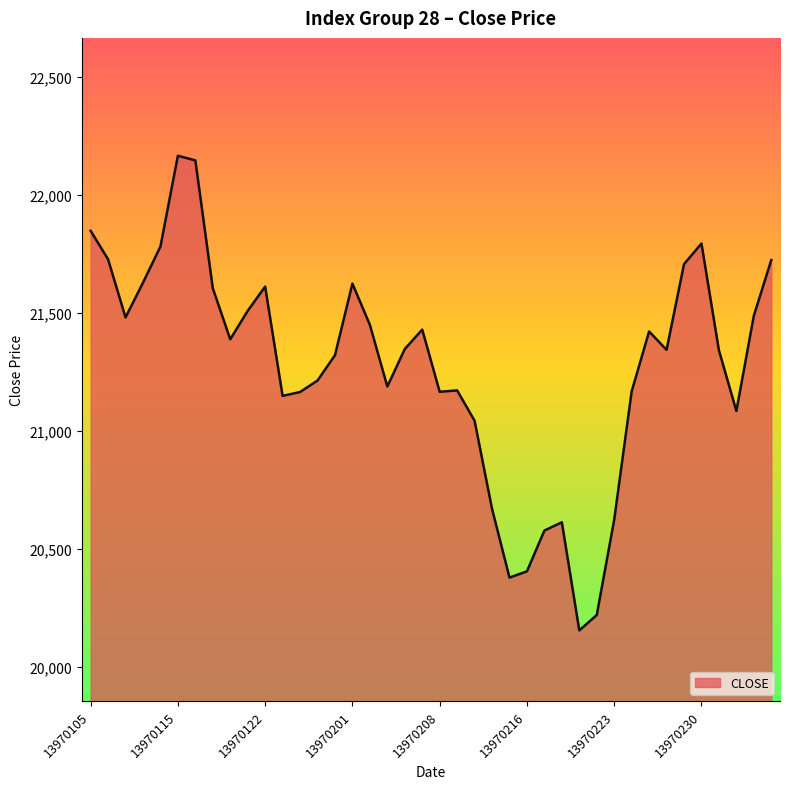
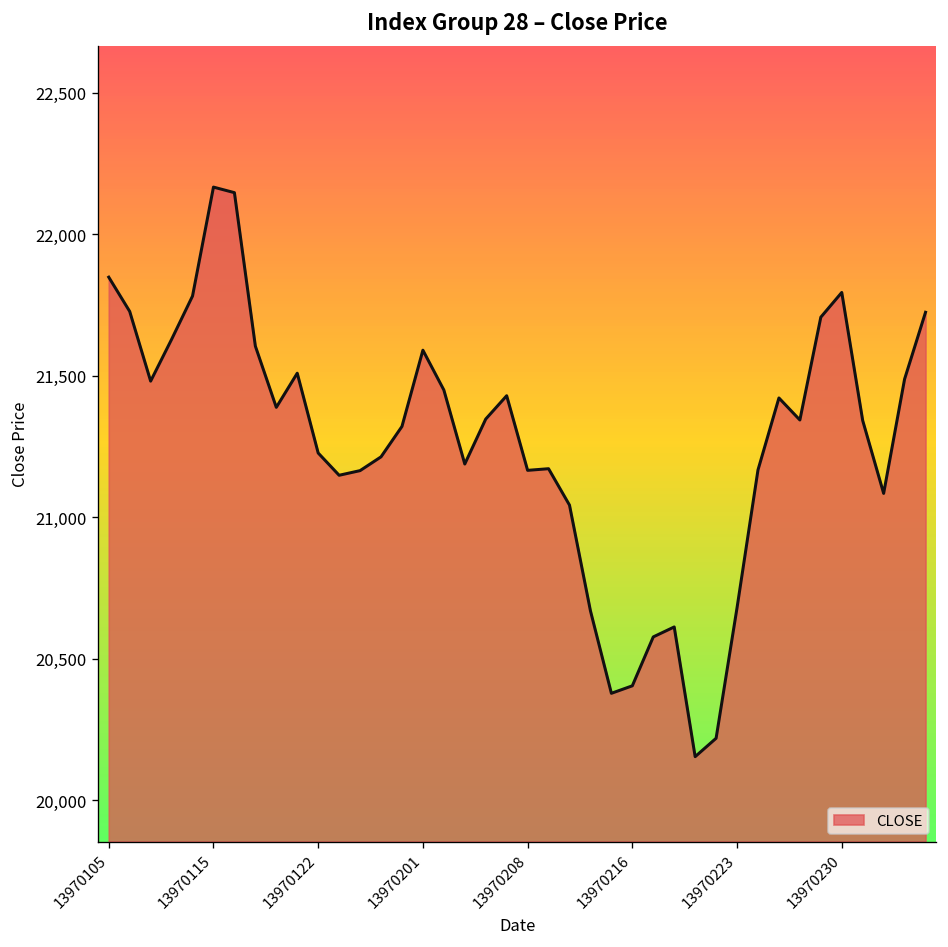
  {
    "13970105": "21,850",
    "13970115": "22,170",
-   "13970122": "21,610",
-   "13970201": "21,620",
+   "13970122": "21,230",
+   "13970201": "21,590",
    "13970208": "21,170",
    "13970216": "20,400",
-   "13970223": "20,620",
+   "13970223": "20,680",
    "13970230": "21,790"
  }
